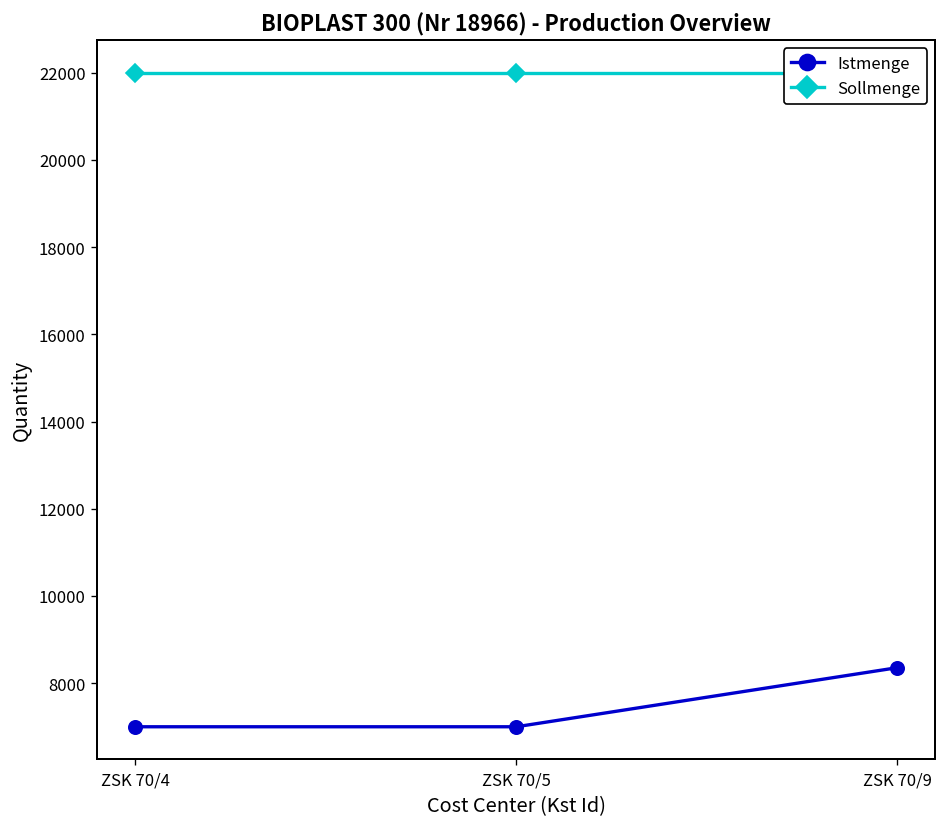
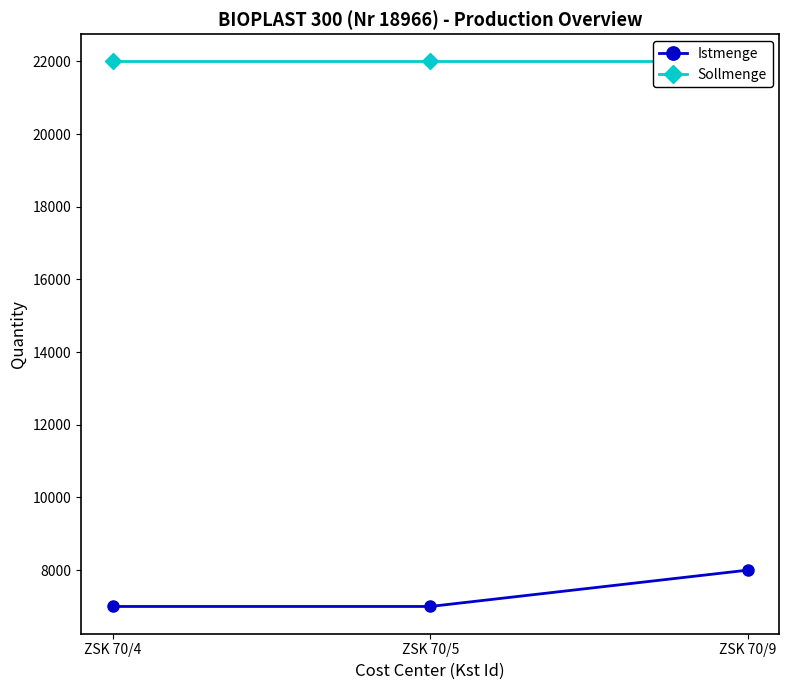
  {
    "Istmenge": {
      "ZSK 70/4": 7000,
      "ZSK 70/5": 7000,
-     "ZSK 70/9": 8400
+     "ZSK 70/9": 8000
    },
    "Sollmenge": {
      "ZSK 70/4": 22000,
      "ZSK 70/5": 22000
    }
  }
